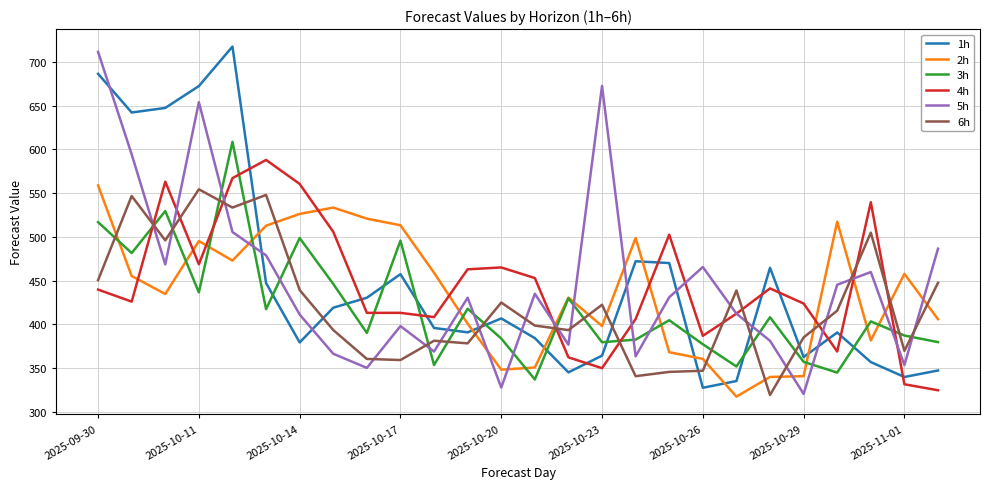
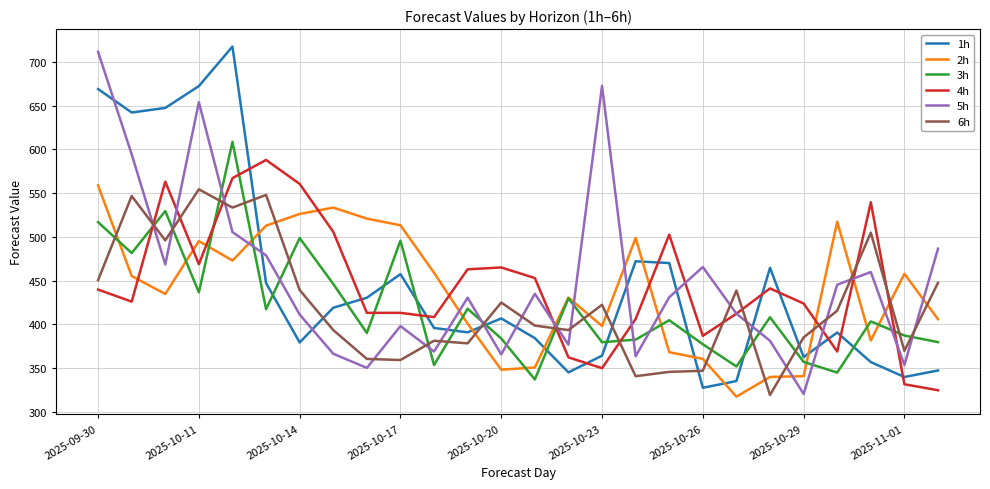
  {
    "1h": {
-     "2025-09-30": 690,
+     "2025-09-30": 670,
      "2025-10-11": 670,
      "2025-10-14": 380,
      "2025-10-17": 460,
      "2025-10-20": 410,
      "2025-10-23": 360,
      "2025-10-26": 330,
      "2025-10-29": 360,
      "2025-11-01": 340
    },
    "2h": {
      "2025-09-30": 560,
      "2025-10-11": 500,
      "2025-10-14": 530,
      "2025-10-17": 510,
      "2025-10-20": 350,
      "2025-10-23": 400,
      "2025-10-26": 360,
      "2025-10-29": 340,
      "2025-11-01": 460
    },
    "3h": {
      "2025-09-30": 520,
      "2025-10-11": 440,
      "2025-10-14": 500,
      "2025-10-17": 500,
      "2025-10-20": 380,
      "2025-10-23": 380,
      "2025-10-26": 380,
      "2025-10-29": 360,
      "2025-11-01": 390
    },
    "4h": {
      "2025-09-30": 440,
      "2025-10-11": 470,
      "2025-10-14": 560,
      "2025-10-17": 410,
      "2025-10-20": 470,
      "2025-10-23": 350,
      "2025-10-26": 390,
      "2025-10-29": 420,
      "2025-11-01": 330
    },
    "5h": {
      "2025-09-30": 710,
      "2025-10-11": 650,
      "2025-10-14": 410,
      "2025-10-17": 400,
-     "2025-10-20": 330,
+     "2025-10-20": 370,
      "2025-10-23": 670,
      "2025-10-26": 470,
      "2025-10-29": 320,
      "2025-11-01": 350
    },
    "6h": {
      "2025-09-30": 450,
      "2025-10-11": 550,
      "2025-10-14": 440,
      "2025-10-17": 360,
      "2025-10-20": 420,
      "2025-10-23": 420,
      "2025-10-26": 350,
      "2025-10-29": 390,
      "2025-11-01": 370
    }
  }
